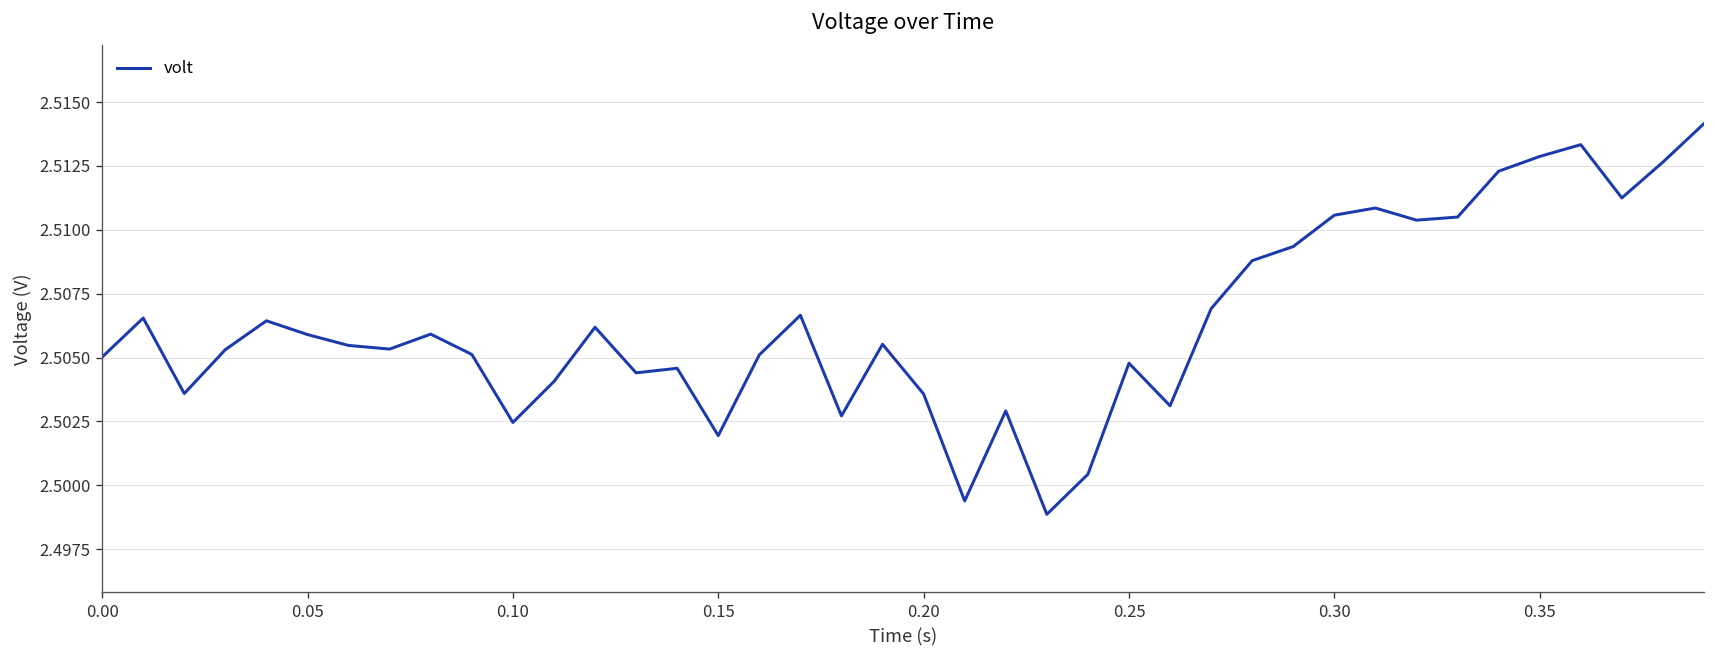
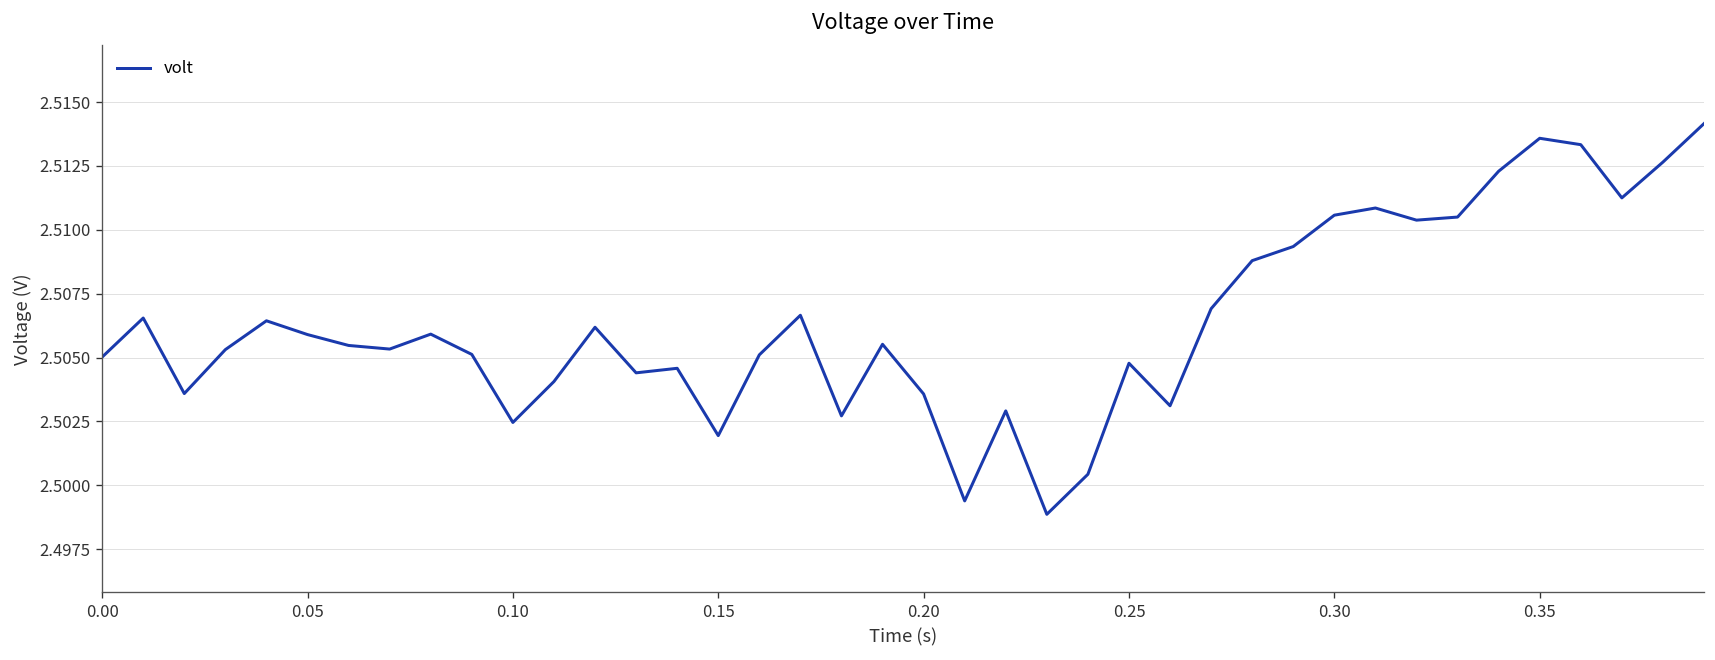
  {
    "0.00": 2.5050,
    "0.05": 2.5059,
    "0.10": 2.5025,
    "0.15": 2.5019,
    "0.20": 2.5036,
    "0.25": 2.5048,
    "0.30": 2.5106,
-   "0.35": 2.5129
+   "0.35": 2.5136
  }
